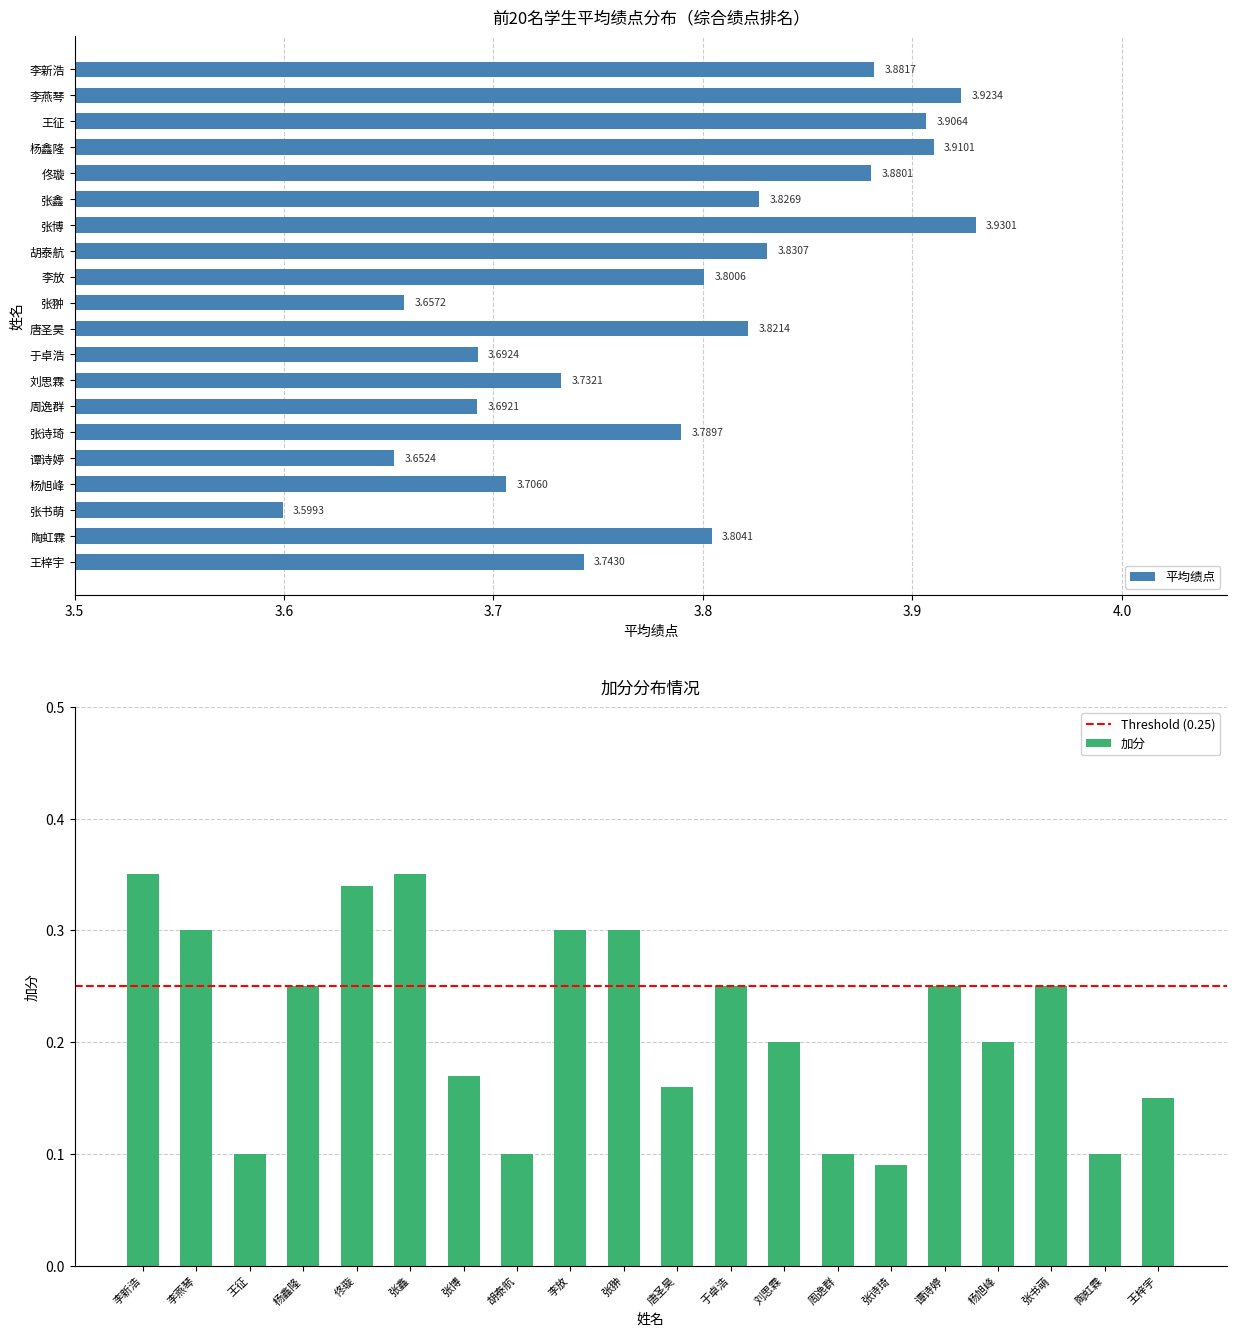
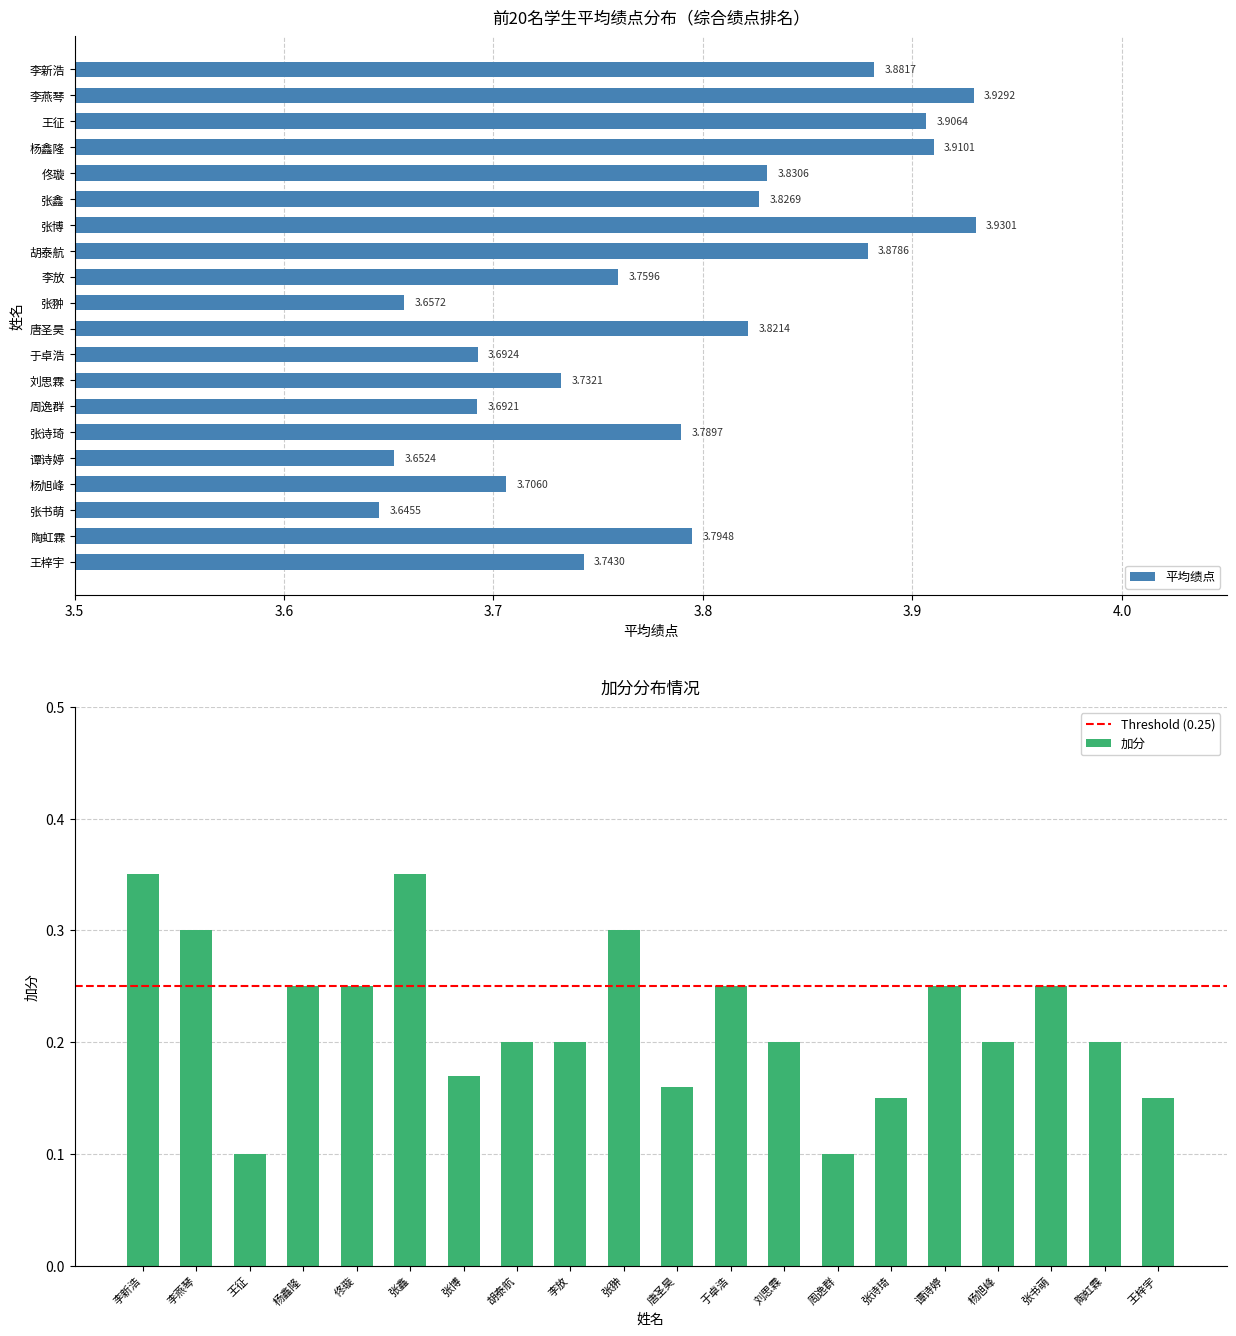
  {
    "前20名学生平均绩点分布（综合绩点排名）": {
      "李新浩": 3.8817,
-     "李燕琴": 3.9234,
+     "李燕琴": 3.9292,
      "王征": 3.9064,
      "杨鑫隆": 3.9101,
-     "佟璇": 3.8801,
+     "佟璇": 3.8306,
      "张鑫": 3.8269,
      "张博": 3.9301,
-     "胡泰航": 3.8307,
-     "李放": 3.8006,
+     "胡泰航": 3.8786,
+     "李放": 3.7596,
      "张翀": 3.6572,
      "唐圣昊": 3.8214,
      "于卓浩": 3.6924,
      "刘思霖": 3.7321,
      "周逸群": 3.6921,
      "张诗琦": 3.7897,
      "谭诗婷": 3.6524,
      "杨旭峰": 3.7060,
-     "张书萌": 3.5993,
-     "陶虹霖": 3.8041,
+     "张书萌": 3.6455,
+     "陶虹霖": 3.7948,
      "王梓宇": 3.7430
    },
    "加分分布情况": {
      "李新浩": 0.35,
      "李燕琴": 0.30,
      "王征": 0.10,
      "杨鑫隆": 0.25,
-     "佟璇": 0.34,
+     "佟璇": 0.25,
      "张鑫": 0.35,
      "张博": 0.17,
-     "胡泰航": 0.1,
-     "李放": 0.3,
+     "胡泰航": 0.2,
+     "李放": 0.2,
      "张翀": 0.30,
      "唐圣昊": 0.16,
      "于卓浩": 0.25,
      "刘思霖": 0.20,
      "周逸群": 0.10,
-     "张诗琦": 0.09,
+     "张诗琦": 0.15,
      "谭诗婷": 0.25,
      "杨旭峰": 0.20,
      "张书萌": 0.25,
-     "陶虹霖": 0.1,
+     "陶虹霖": 0.2,
      "王梓宇": 0.15
    }
  }
